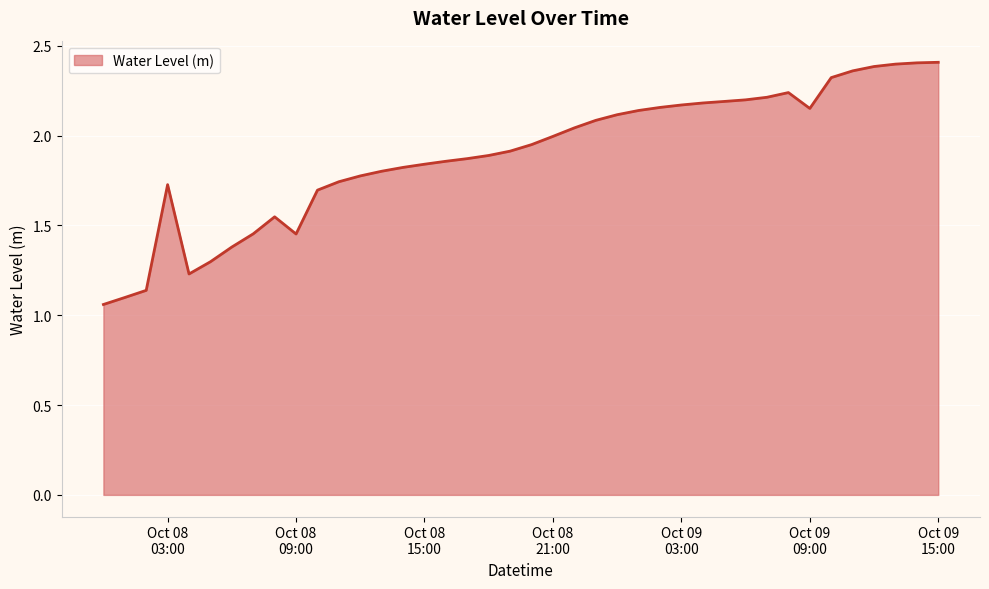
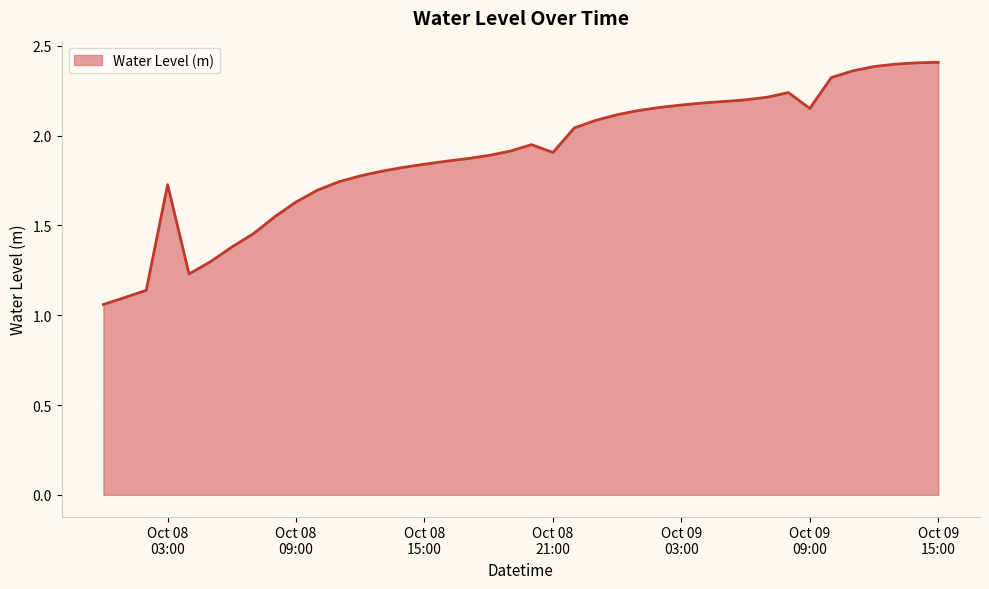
  {
    "Oct 08 03:00": 1.73,
-   "Oct 08 09:00": 1.45,
+   "Oct 08 09:00": 1.63,
    "Oct 08 15:00": 1.84,
-   "Oct 08 21:00": 2.00,
+   "Oct 08 21:00": 1.91,
    "Oct 09 03:00": 2.17,
    "Oct 09 09:00": 2.15,
    "Oct 09 15:00": 2.41
  }
